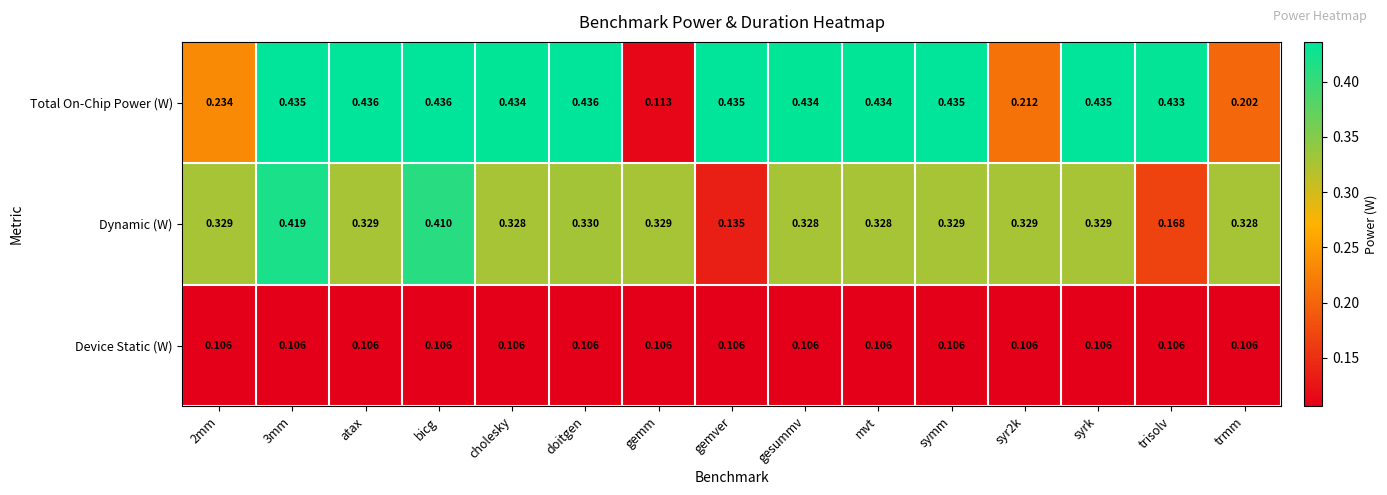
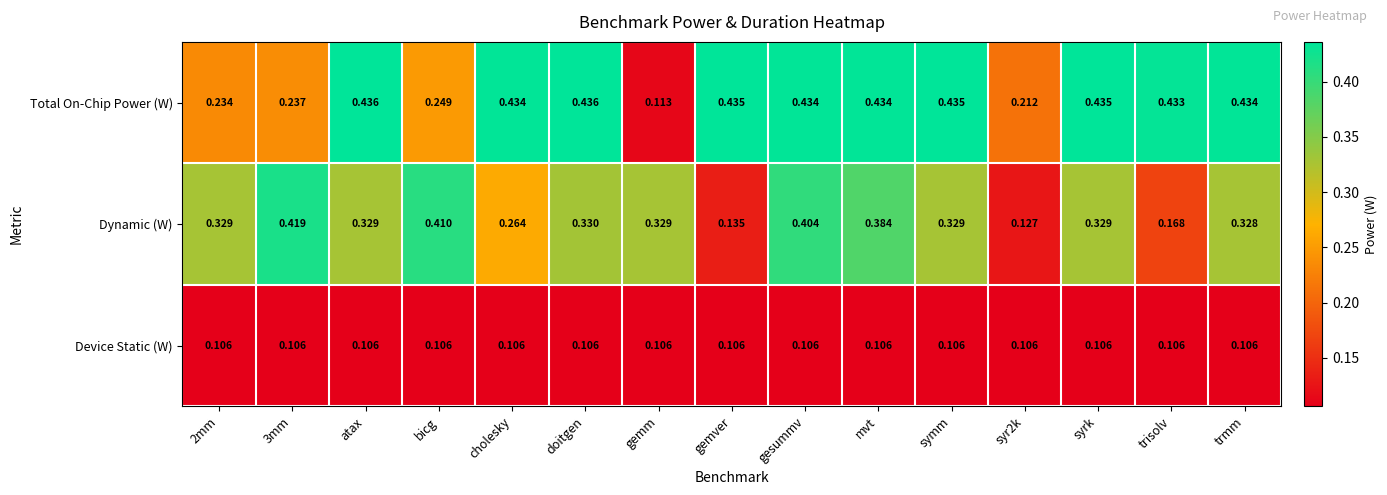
  {
    "Total On-Chip Power (W)": {
      "2mm": 0.234,
-     "3mm": 0.435,
+     "3mm": 0.237,
      "atax": 0.436,
-     "bicg": 0.436,
+     "bicg": 0.249,
      "cholesky": 0.434,
      "doitgen": 0.436,
      "gemm": 0.113,
      "gemver": 0.435,
      "gesummv": 0.434,
      "mvt": 0.434,
      "symm": 0.435,
      "syr2k": 0.212,
      "syrk": 0.435,
      "trisolv": 0.433,
-     "trmm": 0.202
+     "trmm": 0.434
    },
    "Dynamic (W)": {
      "2mm": 0.329,
      "3mm": 0.419,
      "atax": 0.329,
      "bicg": 0.410,
-     "cholesky": 0.328,
+     "cholesky": 0.264,
      "doitgen": 0.330,
      "gemm": 0.329,
      "gemver": 0.135,
-     "gesummv": 0.328,
-     "mvt": 0.328,
+     "gesummv": 0.404,
+     "mvt": 0.384,
      "symm": 0.329,
-     "syr2k": 0.329,
+     "syr2k": 0.127,
      "syrk": 0.329,
      "trisolv": 0.168,
      "trmm": 0.328
    },
    "Device Static (W)": {
      "2mm": 0.106,
      "3mm": 0.106,
      "atax": 0.106,
      "bicg": 0.106,
      "cholesky": 0.106,
      "doitgen": 0.106,
      "gemm": 0.106,
      "gemver": 0.106,
      "gesummv": 0.106,
      "mvt": 0.106,
      "symm": 0.106,
      "syr2k": 0.106,
      "syrk": 0.106,
      "trisolv": 0.106,
      "trmm": 0.106
    }
  }
